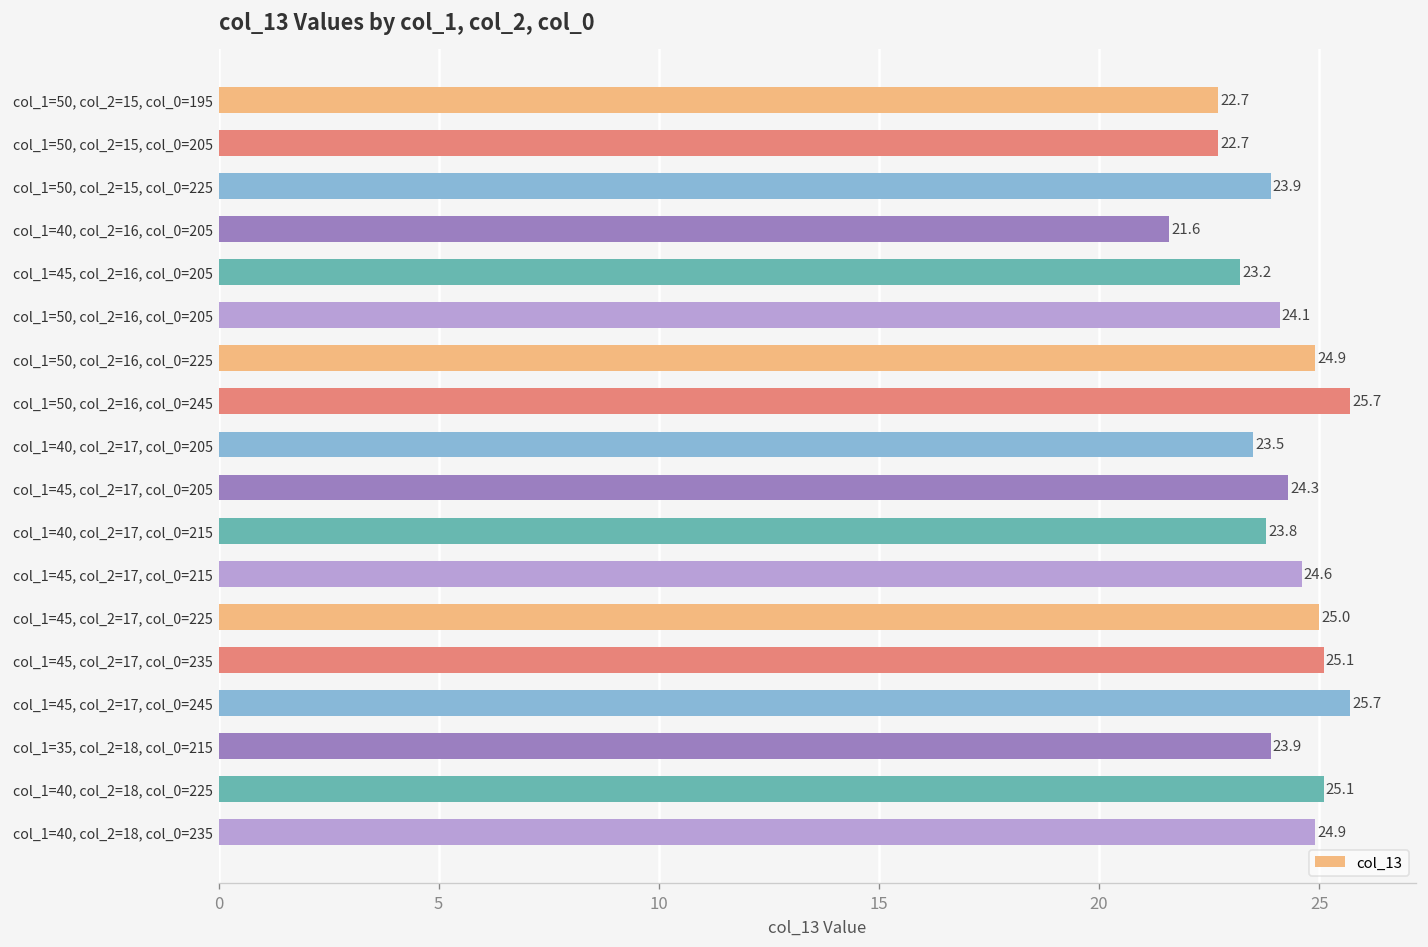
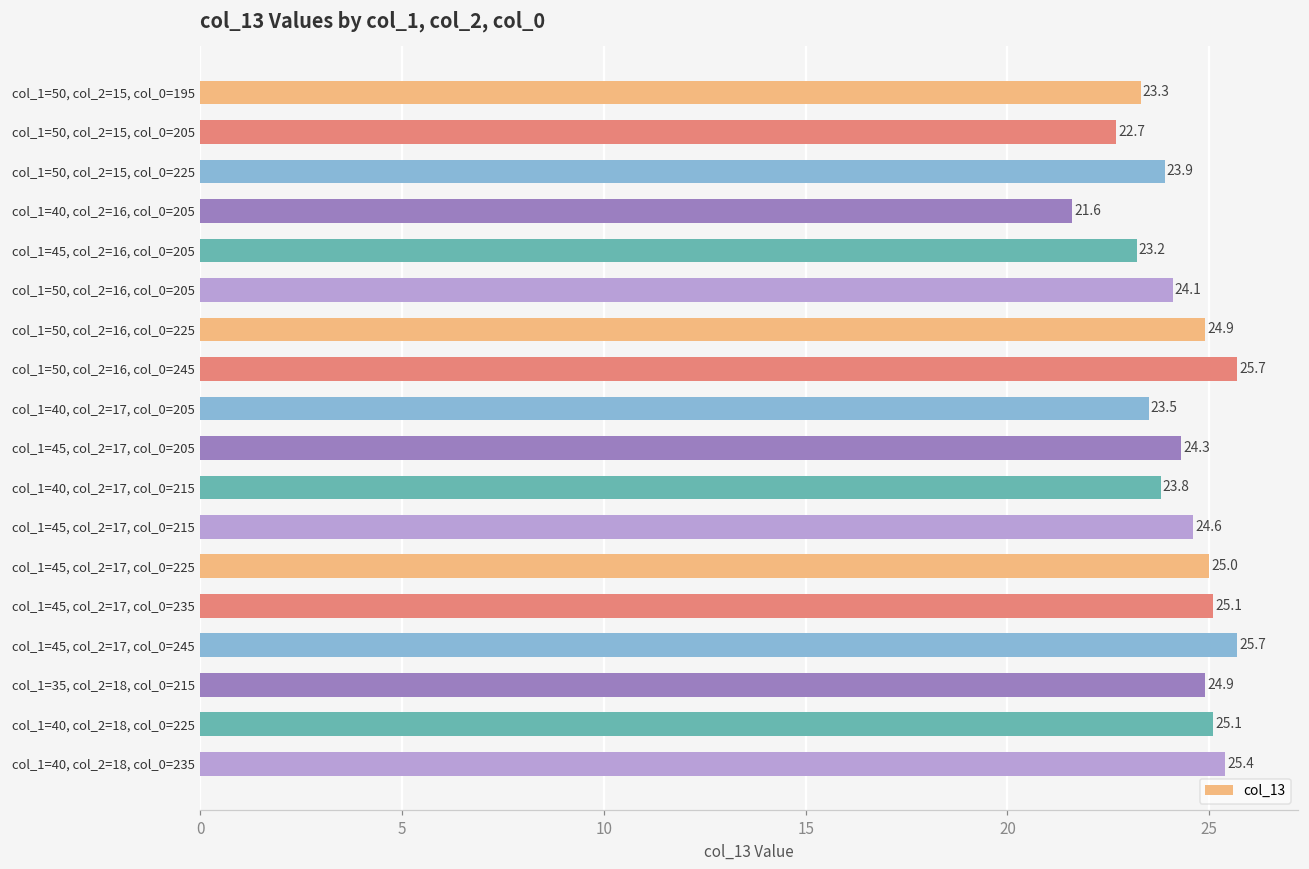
  {
-   "col_1=50, col_2=15, col_0=195": 22.7,
+   "col_1=50, col_2=15, col_0=195": 23.3,
    "col_1=50, col_2=15, col_0=205": 22.7,
    "col_1=50, col_2=15, col_0=225": 23.9,
    "col_1=40, col_2=16, col_0=205": 21.6,
    "col_1=45, col_2=16, col_0=205": 23.2,
    "col_1=50, col_2=16, col_0=205": 24.1,
    "col_1=50, col_2=16, col_0=225": 24.9,
    "col_1=50, col_2=16, col_0=245": 25.7,
    "col_1=40, col_2=17, col_0=205": 23.5,
    "col_1=45, col_2=17, col_0=205": 24.3,
    "col_1=40, col_2=17, col_0=215": 23.8,
    "col_1=45, col_2=17, col_0=215": 24.6,
    "col_1=45, col_2=17, col_0=225": 25.0,
    "col_1=45, col_2=17, col_0=235": 25.1,
    "col_1=45, col_2=17, col_0=245": 25.7,
-   "col_1=35, col_2=18, col_0=215": 23.9,
+   "col_1=35, col_2=18, col_0=215": 24.9,
    "col_1=40, col_2=18, col_0=225": 25.1,
-   "col_1=40, col_2=18, col_0=235": 24.9
+   "col_1=40, col_2=18, col_0=235": 25.4
  }
